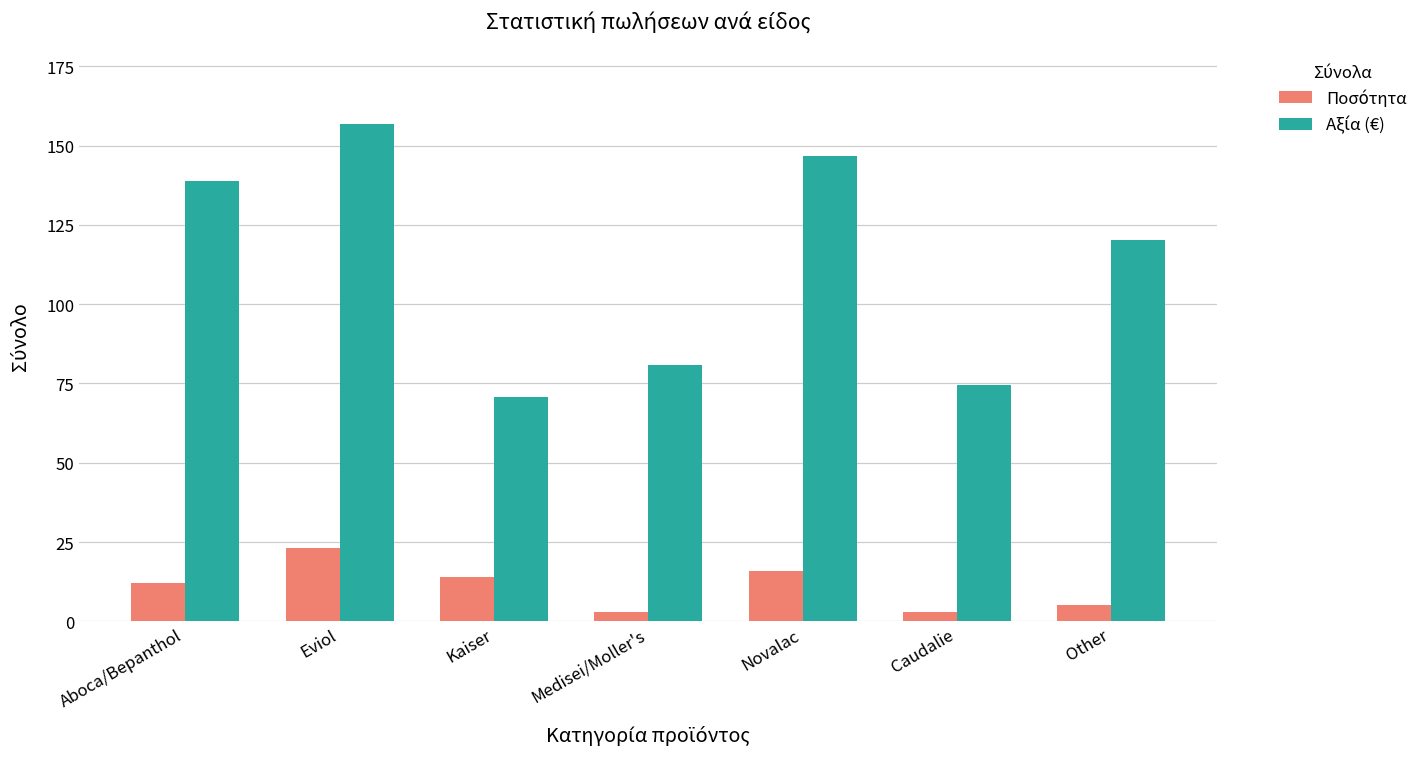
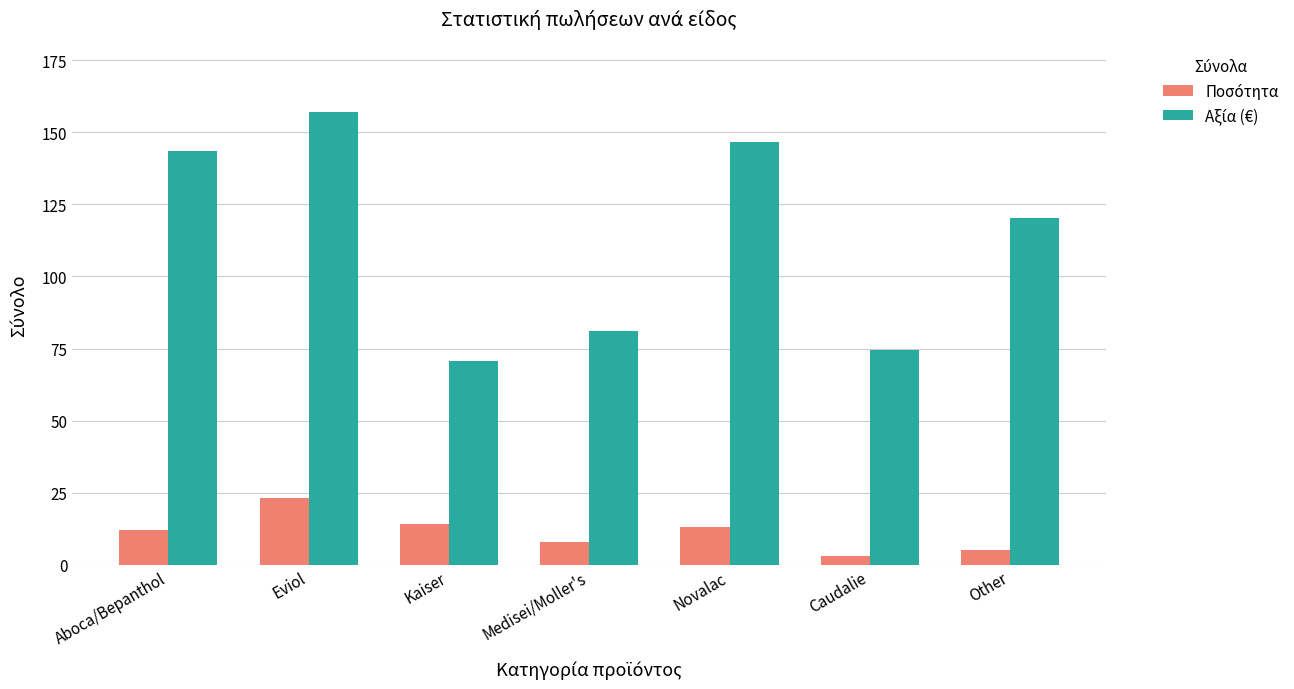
  {
    "Ποσότητα": {
      "Aboca/Bepanthol": 12,
      "Eviol": 23,
      "Kaiser": 14,
-     "Medisei/Moller's": 3,
-     "Novalac": 16,
+     "Medisei/Moller's": 8,
+     "Novalac": 13,
      "Caudalie": 3,
      "Other": 5
    },
    "Αξία (€)": {
-     "Aboca/Bepanthol": 139,
+     "Aboca/Bepanthol": 143,
      "Eviol": 157,
      "Kaiser": 71,
      "Medisei/Moller's": 81,
      "Novalac": 147,
      "Caudalie": 74,
      "Other": 120
    }
  }
